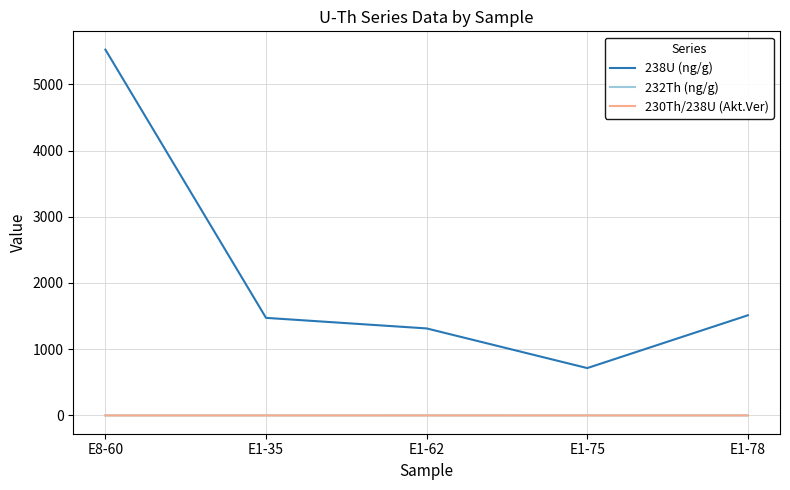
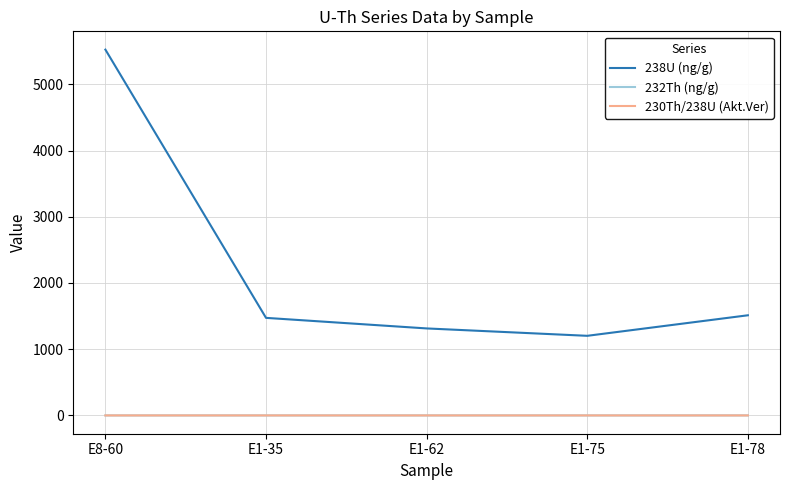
  {
    "238U (ng/g)": {
      "E8-60": 5500,
      "E1-35": 1500,
      "E1-62": 1300,
-     "E1-75": 700,
+     "E1-75": 1200,
      "E1-78": 1500
    },
    "230Th/238U (Akt.Ver)": {
      "E8-60": 0,
      "E1-35": 0,
      "E1-62": 0,
      "E1-75": 0,
      "E1-78": 0
    }
  }
